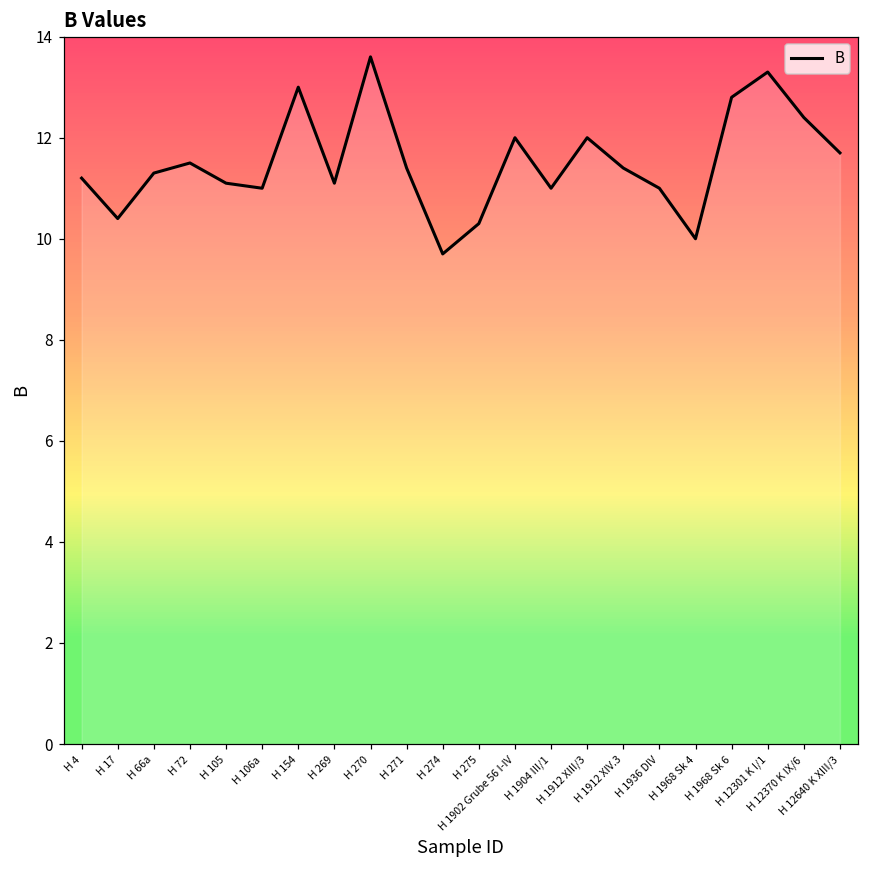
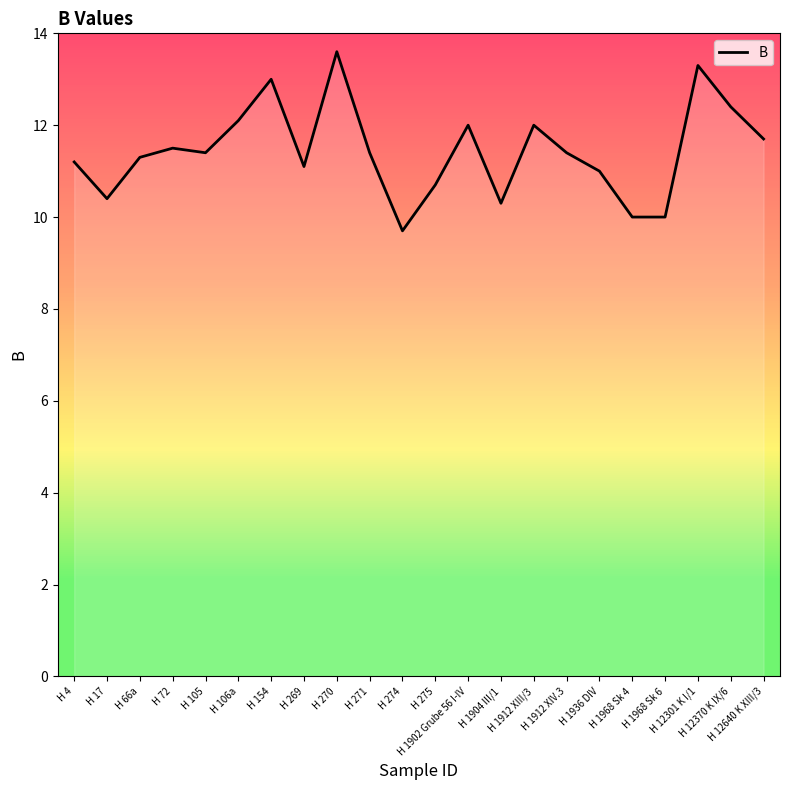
  {
    "B": {
      "H 4": 11.2,
      "H 17": 10.4,
      "H 66a": 11.3,
      "H 72": 11.5,
-     "H 105": 11.1,
-     "H 106a": 11.0,
+     "H 105": 11.4,
+     "H 106a": 12.1,
      "H 154": 13.0,
      "H 269": 11.1,
      "H 270": 13.6,
      "H 271": 11.4,
      "H 274": 9.7,
-     "H 275": 10.3,
+     "H 275": 10.7,
      "H 1902 Grube 56 I-IV": 12.0,
-     "H 1904 III/1": 11.0,
+     "H 1904 III/1": 10.3,
      "H 1912 XIII/3": 12.0,
      "H 1912 XIV.3": 11.4,
      "H 1936 DIV": 11.0,
      "H 1968 Sk 4": 10.0,
-     "H 1968 Sk 6": 12.8,
+     "H 1968 Sk 6": 10.0,
      "H 12301 K I/1": 13.3,
      "H 12370 K IX/6": 12.4,
      "H 12640 K XIII/3": 11.7
    }
  }
